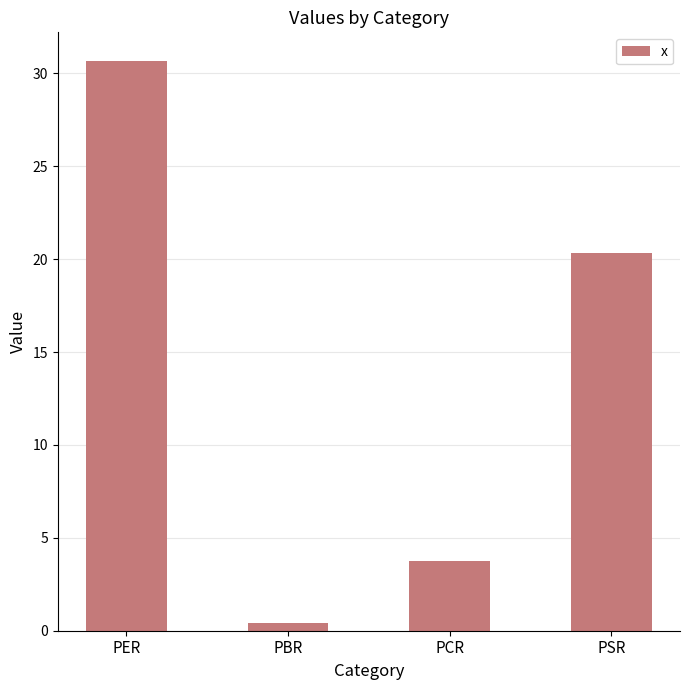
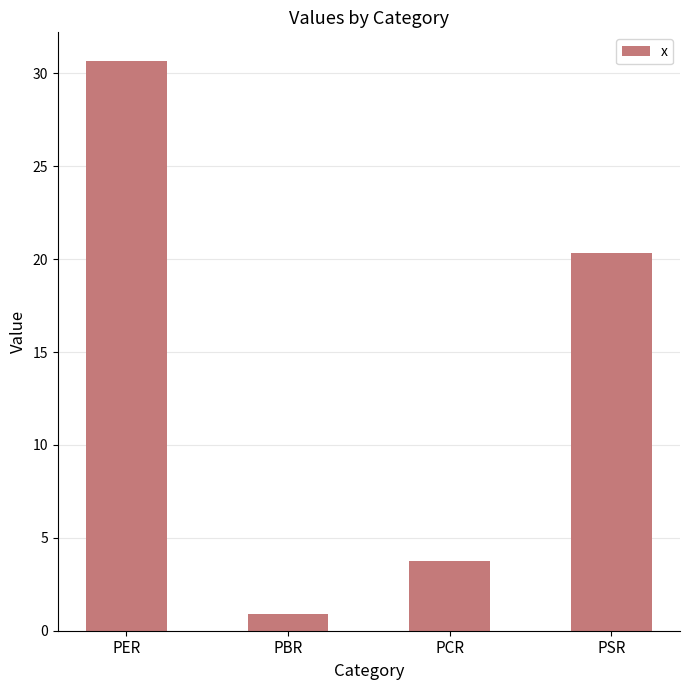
  {
    "PER": 30.7,
-   "PBR": 0.4,
+   "PBR": 0.9,
    "PCR": 3.8,
    "PSR": 20.3
  }
